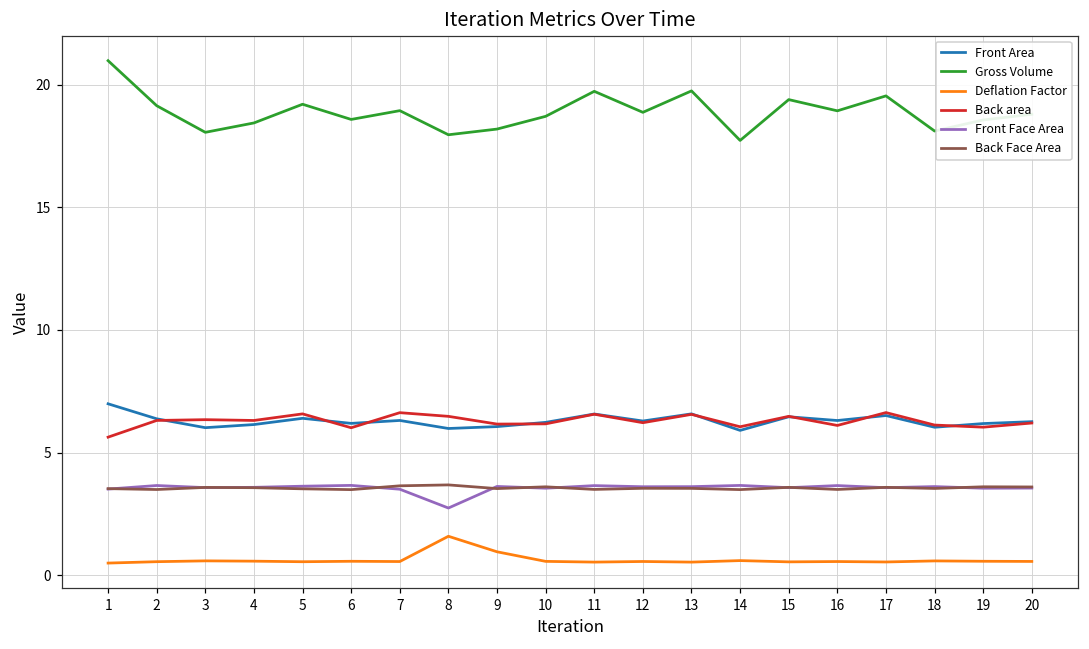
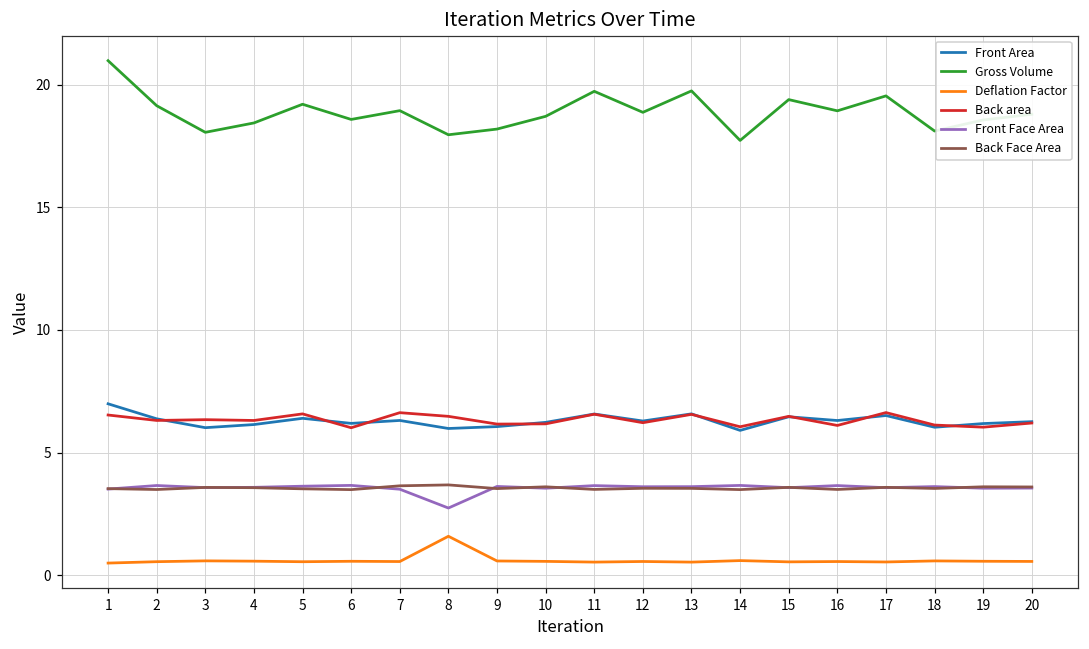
  {
    "Front Area": {
      "1": 7.0,
      "3": 6.0,
      "4": 6.1,
      "5": 6.4,
      "6": 6.2,
      "7": 6.3,
      "8": 6.0,
      "14": 5.9,
      "16": 6.3,
      "17": 6.5,
      "19": 6.2
    },
    "Gross Volume": {
      "1": 21.0,
      "2": 19.1,
      "3": 18.1,
      "4": 18.4,
      "5": 19.2,
      "6": 18.6,
      "7": 18.9,
      "8": 18.0,
      "9": 18.2,
      "10": 18.7,
      "11": 19.7,
      "12": 18.9,
      "13": 19.7,
      "14": 17.7,
      "15": 19.4,
      "16": 18.9,
      "17": 19.5,
      "18": 18.1
    },
    "Deflation Factor": {
      "1": 0.5,
      "2": 0.6,
      "3": 0.6,
      "4": 0.6,
      "5": 0.6,
      "6": 0.6,
      "7": 0.6,
      "8": 1.6,
-     "9": 1.0,
+     "9": 0.6,
      "10": 0.6,
      "11": 0.5,
      "12": 0.6,
      "13": 0.5,
      "14": 0.6,
      "15": 0.5,
      "16": 0.6,
      "17": 0.5,
      "18": 0.6,
      "19": 0.6,
      "20": 0.6
    },
    "Back area": {
-     "1": 5.6,
+     "1": 6.5,
      "3": 6.3,
      "4": 6.3,
      "5": 6.6,
      "6": 6.0,
      "7": 6.6,
      "8": 6.5,
      "14": 6.1,
      "16": 6.1,
      "17": 6.6,
      "19": 6.0
    },
    "Front Face Area": {
      "2": 3.7,
      "6": 3.7,
      "7": 3.5,
      "8": 2.7,
      "11": 3.7,
      "14": 3.7,
      "16": 3.7
    },
    "Back Face Area": {
      "2": 3.5,
      "6": 3.5,
      "7": 3.6,
      "8": 3.7,
      "11": 3.5,
      "14": 3.5,
      "16": 3.5
    }
  }
